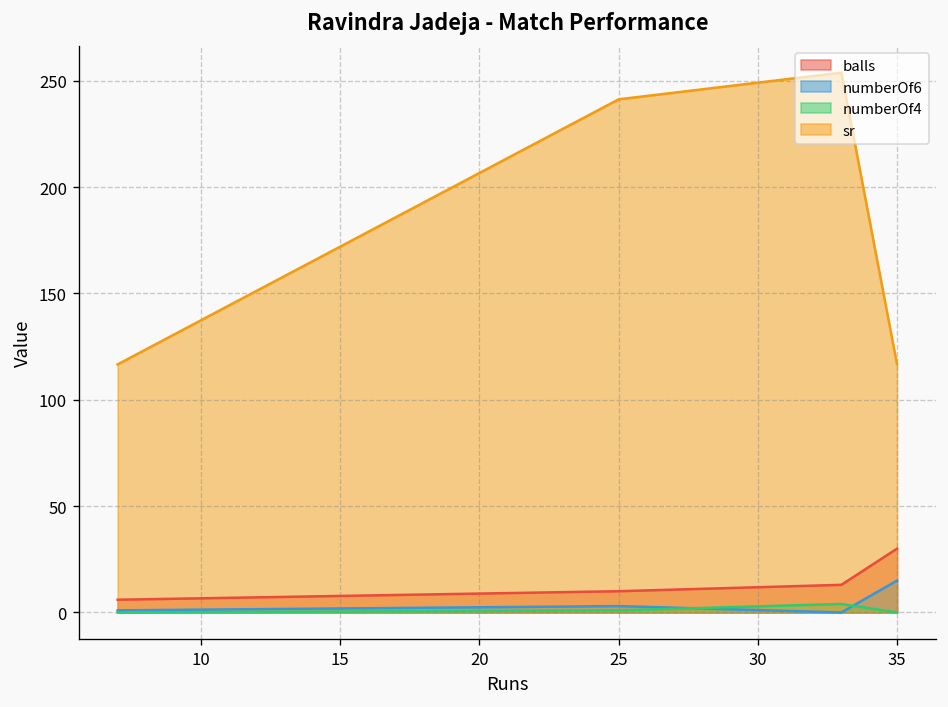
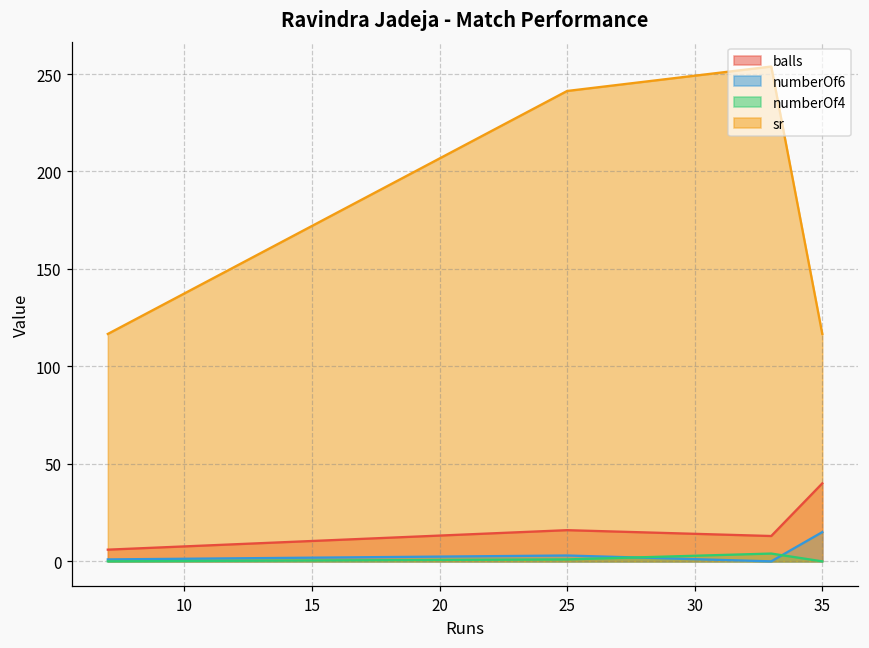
  {
    "balls": {
-     "25": 10,
-     "35": 30
+     "25": 16,
+     "35": 40
    },
    "numberOf6": {
      "25": 3,
      "35": 15
    },
    "numberOf4": {
      "25": 1,
      "35": 0
    },
    "sr": {
      "25": 241,
      "35": 117
    }
  }
